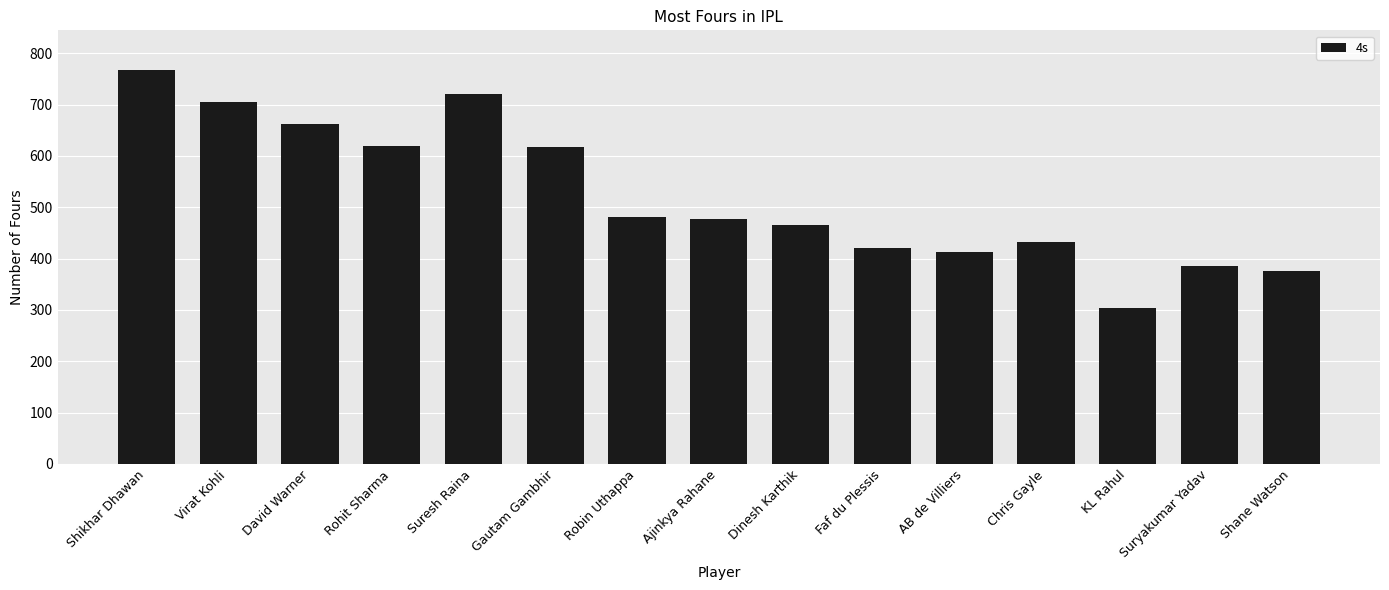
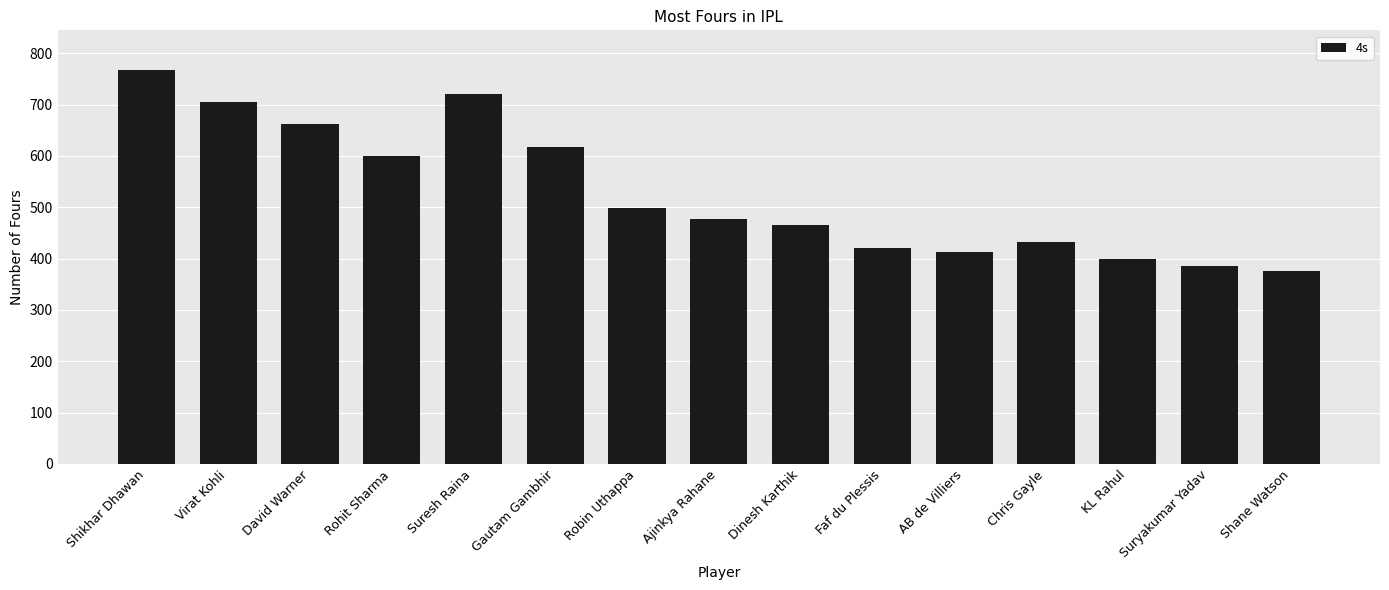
  {
    "Shikhar Dhawan": 770,
    "Virat Kohli": 710,
    "David Warner": 660,
-   "Rohit Sharma": 620,
+   "Rohit Sharma": 600,
    "Suresh Raina": 720,
    "Gautam Gambhir": 620,
-   "Robin Uthappa": 480,
+   "Robin Uthappa": 500,
    "Ajinkya Rahane": 480,
    "Dinesh Karthik": 470,
    "Faf du Plessis": 420,
    "AB de Villiers": 410,
    "Chris Gayle": 430,
-   "KL Rahul": 300,
+   "KL Rahul": 400,
    "Suryakumar Yadav": 390,
    "Shane Watson": 380
  }
